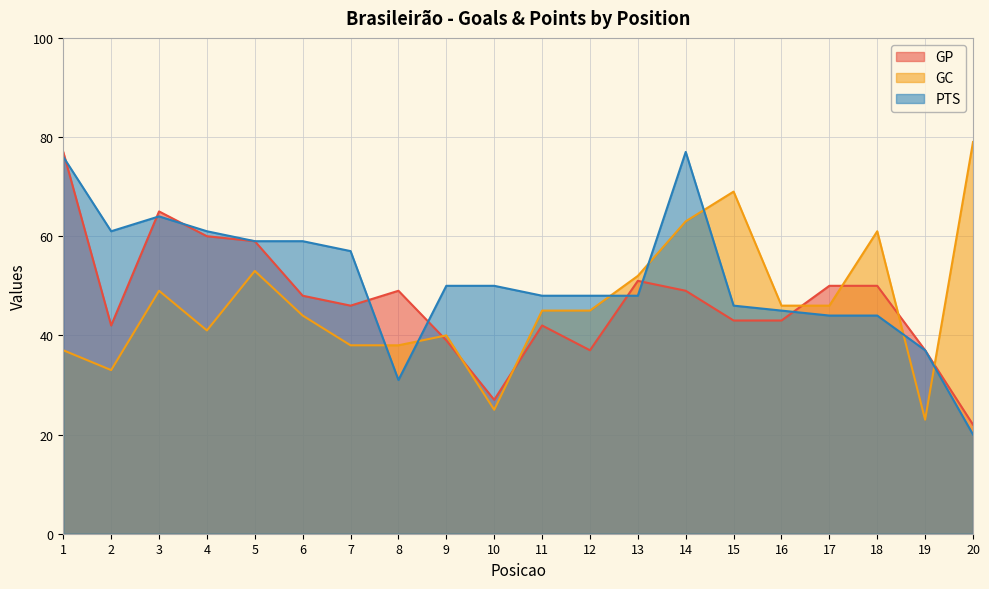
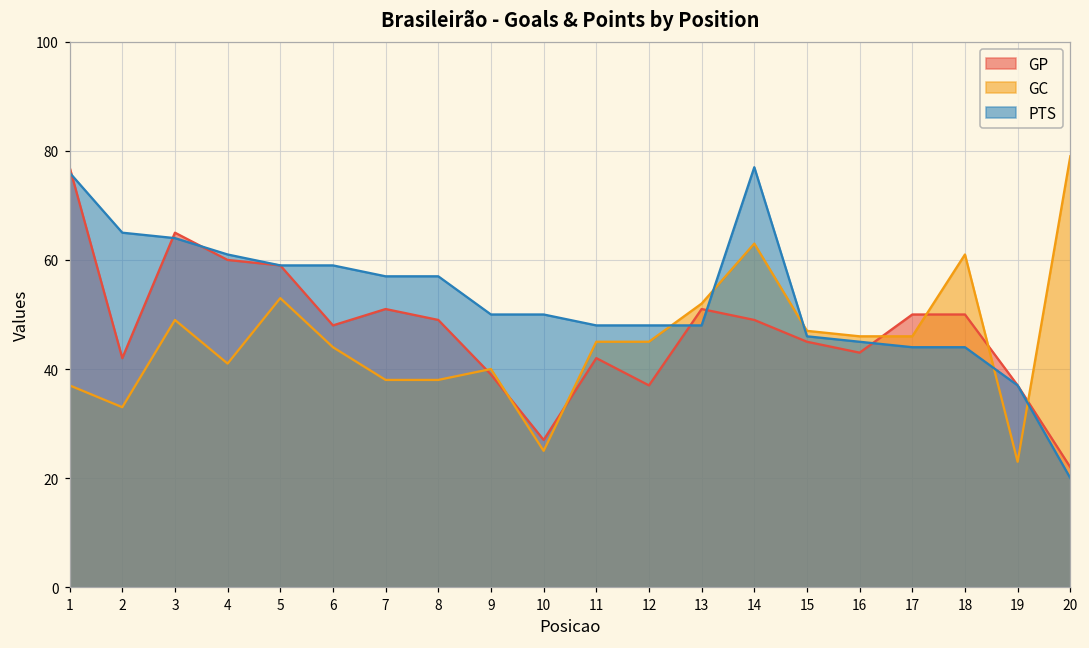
  {
    "GP": {
      "1": 77,
      "2": 42,
      "3": 65,
      "4": 60,
      "6": 48,
-     "7": 46,
+     "7": 51,
      "8": 49,
      "9": 39,
      "10": 27,
      "11": 42,
      "12": 37,
      "13": 51,
      "14": 49,
-     "15": 43,
+     "15": 45,
      "16": 43,
      "17": 50,
      "18": 50,
      "20": 22
    },
    "GC": {
      "1": 37,
      "2": 33,
      "3": 49,
      "4": 41,
      "5": 53,
      "6": 44,
      "7": 38,
      "8": 38,
      "9": 40,
      "10": 25,
      "11": 45,
      "12": 45,
      "13": 52,
      "14": 63,
-     "15": 69,
+     "15": 47,
      "16": 46,
      "17": 46,
      "18": 61,
      "19": 23,
      "20": 79
    },
    "PTS": {
      "1": 76,
-     "2": 61,
+     "2": 65,
      "3": 64,
      "4": 61,
      "6": 59,
      "7": 57,
-     "8": 31,
+     "8": 57,
      "9": 50,
      "10": 50,
      "11": 48,
      "12": 48,
      "13": 48,
      "14": 77,
      "15": 46,
      "16": 45,
      "17": 44,
      "18": 44,
      "20": 20
    }
  }
